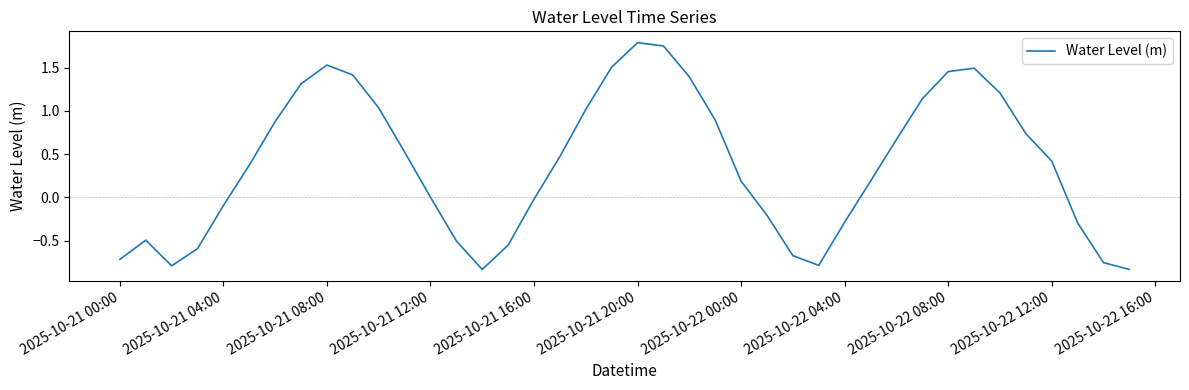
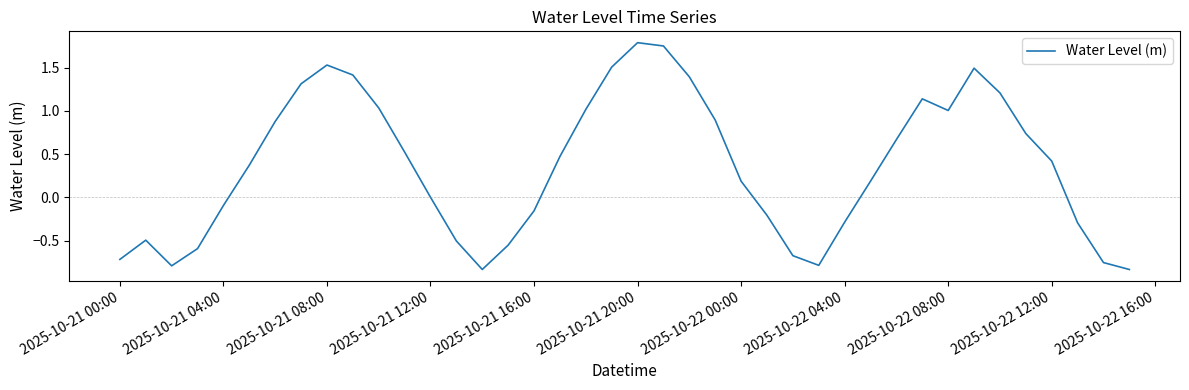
  {
    "2025-10-21 00:00": -0.7,
    "2025-10-21 04:00": -0.1,
    "2025-10-21 08:00": 1.5,
    "2025-10-21 12:00": 0.0,
-   "2025-10-21 16:00": 0.0,
+   "2025-10-21 16:00": -0.2,
    "2025-10-21 20:00": 1.8,
    "2025-10-22 00:00": 0.2,
    "2025-10-22 04:00": -0.3,
-   "2025-10-22 08:00": 1.5,
+   "2025-10-22 08:00": 1.0,
    "2025-10-22 12:00": 0.4
  }
